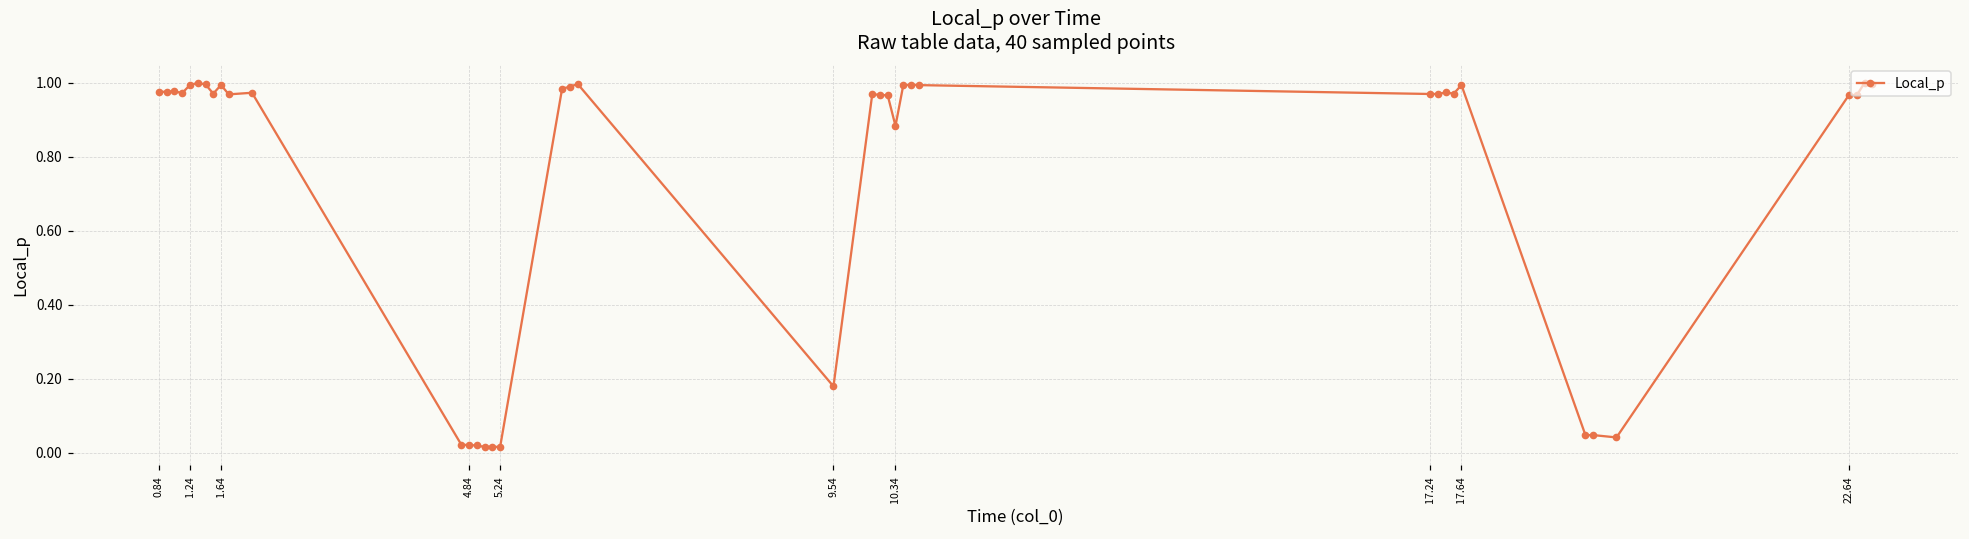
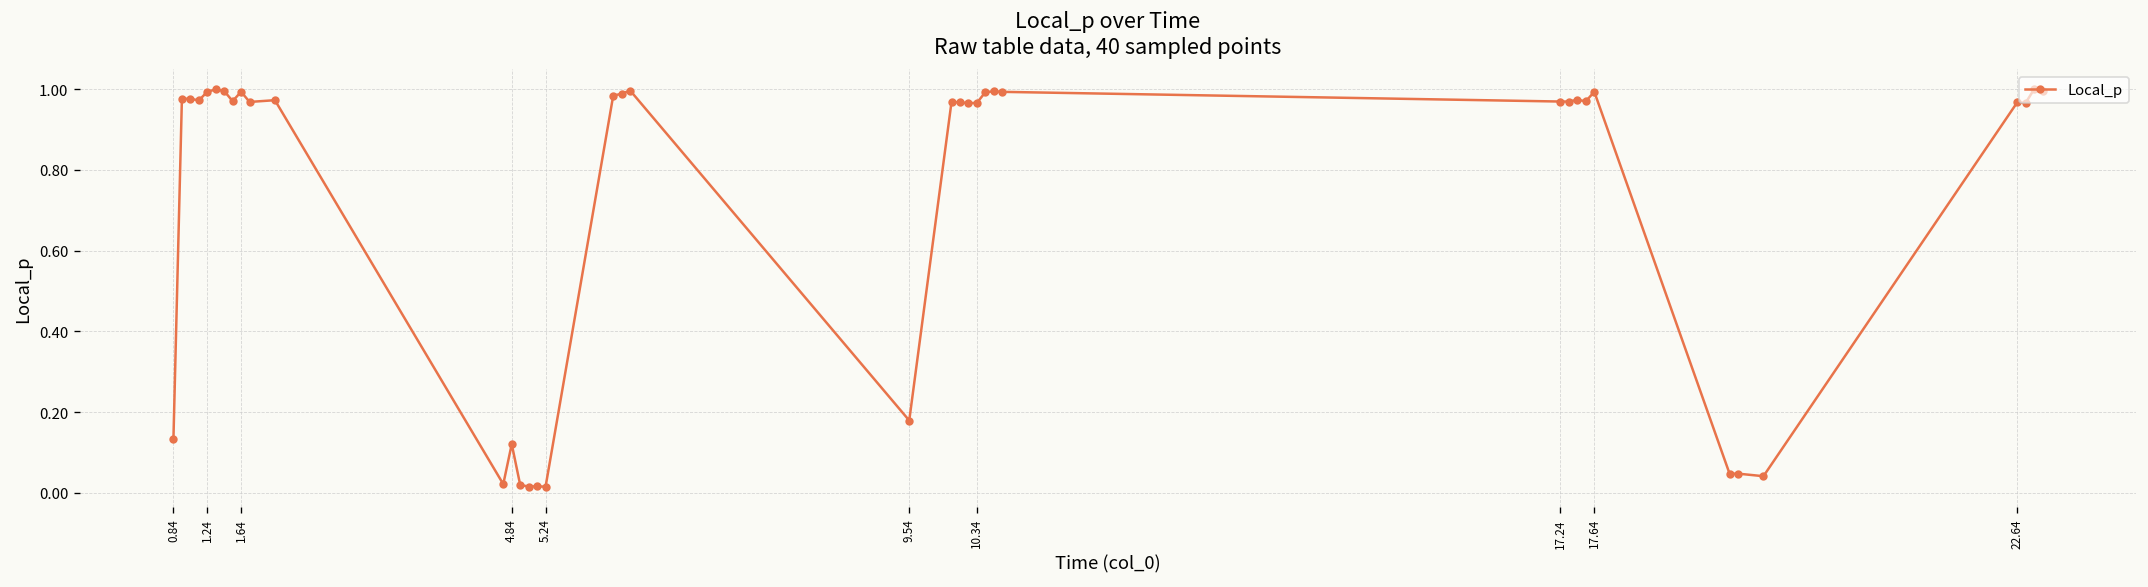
  {
-   "0.84": 0.97,
+   "0.84": 0.13,
    "1.24": 0.99,
    "1.64": 0.99,
-   "4.84": 0.02,
+   "4.84": 0.12,
    "5.24": 0.02,
    "9.54": 0.18,
-   "10.34": 0.88,
+   "10.34": 0.97,
    "17.24": 0.97,
    "17.64": 0.99,
    "22.64": 0.97
  }
